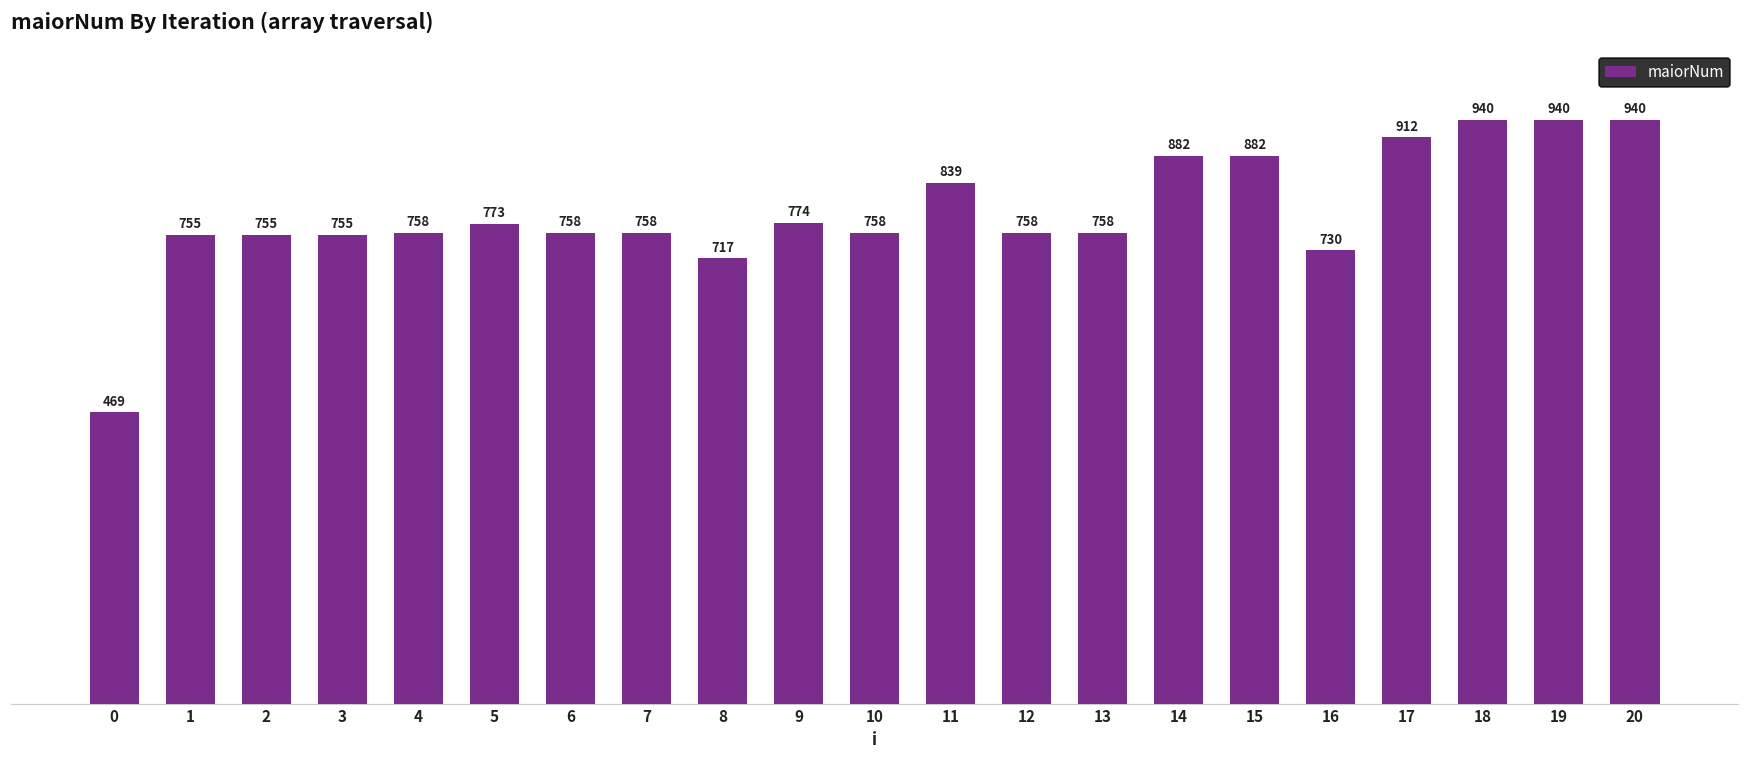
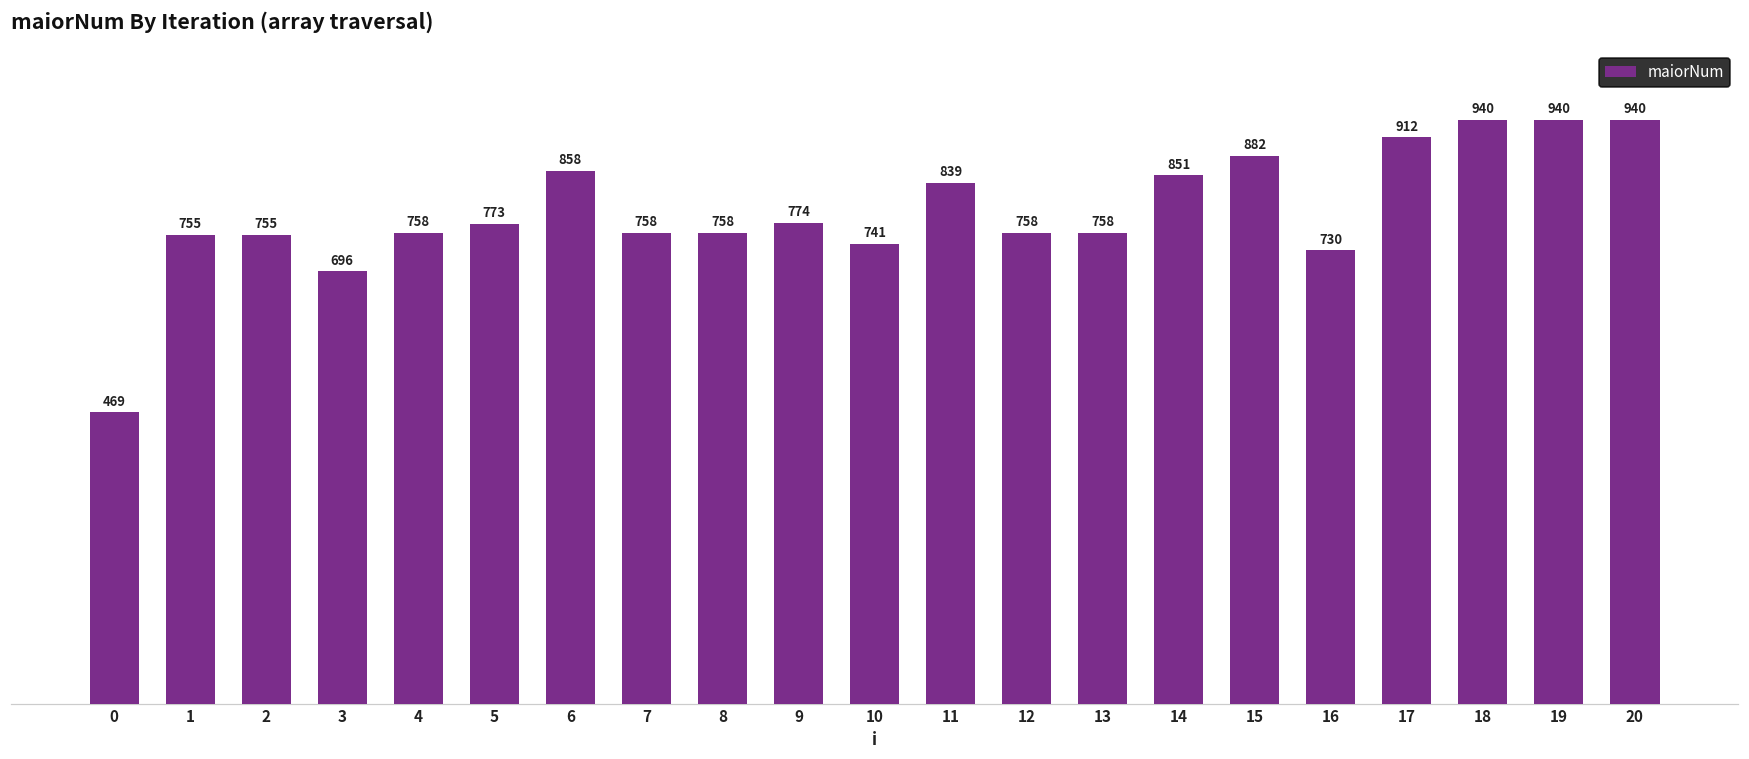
  {
    "0": 469,
    "1": 755,
    "2": 755,
-   "3": 755,
+   "3": 696,
    "4": 758,
    "5": 773,
-   "6": 758,
+   "6": 858,
    "7": 758,
-   "8": 717,
+   "8": 758,
    "9": 774,
-   "10": 758,
+   "10": 741,
    "11": 839,
    "12": 758,
    "13": 758,
-   "14": 882,
+   "14": 851,
    "15": 882,
    "16": 730,
    "17": 912,
    "18": 940,
    "19": 940,
    "20": 940
  }
